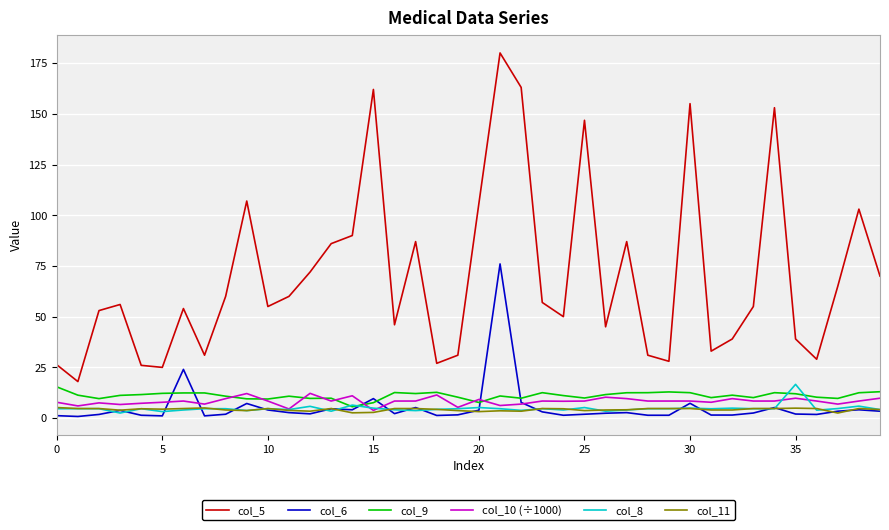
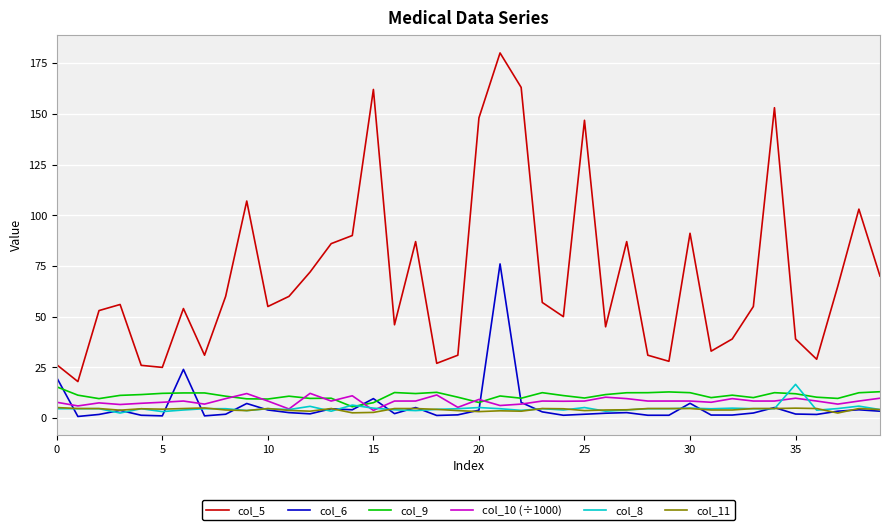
  {
    "col_5": {
      "0": 26,
      "5": 25,
      "10": 55,
      "15": 162,
-     "20": 106,
+     "20": 148,
      "25": 147,
-     "30": 155,
+     "30": 91,
      "35": 39
    },
    "col_6": {
-     "0": 1,
+     "0": 20,
      "5": 1,
      "15": 10,
      "25": 2,
      "35": 2
    },
    "col_9": {
      "0": 15,
      "5": 12,
      "15": 8,
      "20": 8,
      "25": 10,
      "30": 13,
      "35": 12
    },
    "col_10 (÷1000)": {
      "0": 8,
      "5": 8,
      "20": 9,
      "25": 8,
      "35": 10
    },
    "col_8": {
      "20": 5,
      "25": 5,
      "35": 17
    },
    "col_11": {
      "25": 4,
      "35": 5
    }
  }
